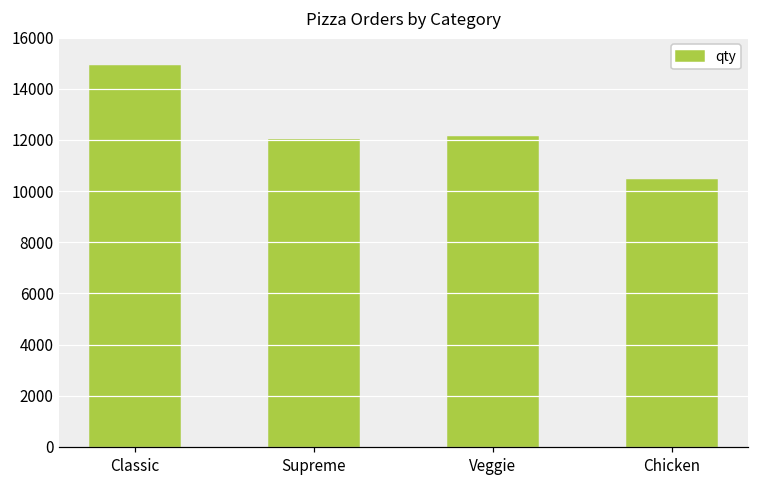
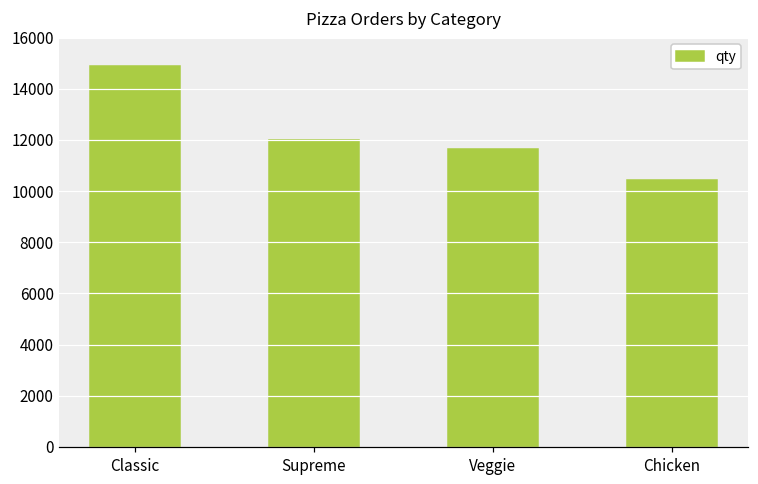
  {
    "Classic": 14900,
    "Supreme": 12000,
-   "Veggie": 12100,
+   "Veggie": 11600,
    "Chicken": 10400
  }
